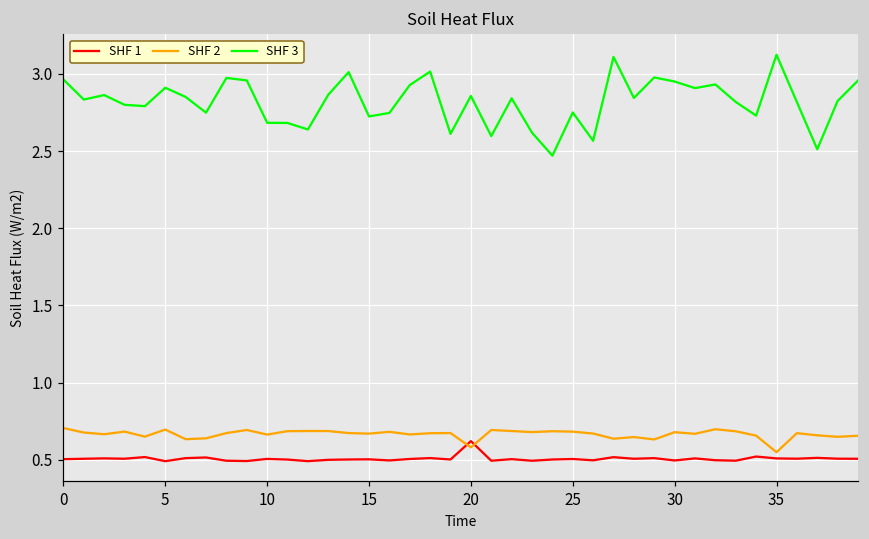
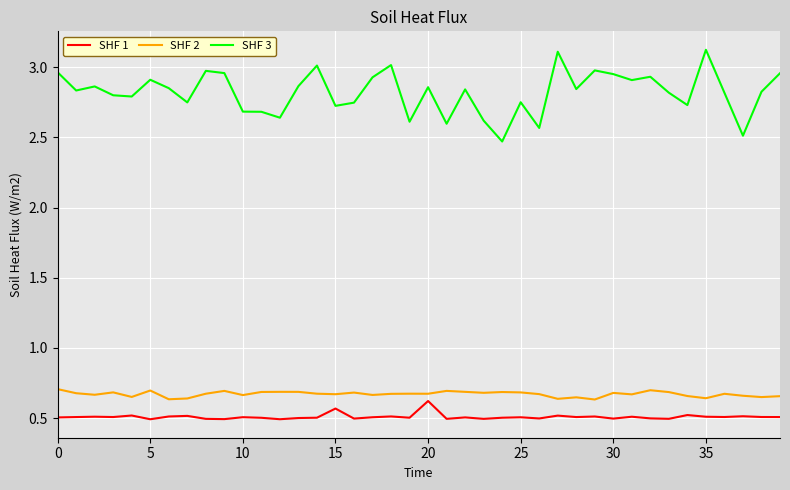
  {
    "SHF 1": {
      "0": 0.50,
      "5": 0.49,
      "10": 0.51,
-     "15": 0.50,
+     "15": 0.57,
      "20": 0.62,
      "25": 0.51,
      "30": 0.50,
      "35": 0.51
    },
    "SHF 2": {
      "0": 0.71,
      "5": 0.70,
      "10": 0.66,
      "15": 0.67,
-     "20": 0.58,
+     "20": 0.67,
      "25": 0.68,
      "30": 0.68,
-     "35": 0.55
+     "35": 0.64
    },
    "SHF 3": {
      "0": 2.96,
      "5": 2.91,
      "10": 2.68,
      "15": 2.72,
      "20": 2.86,
      "25": 2.75,
      "30": 2.95,
      "35": 3.12
    }
  }
